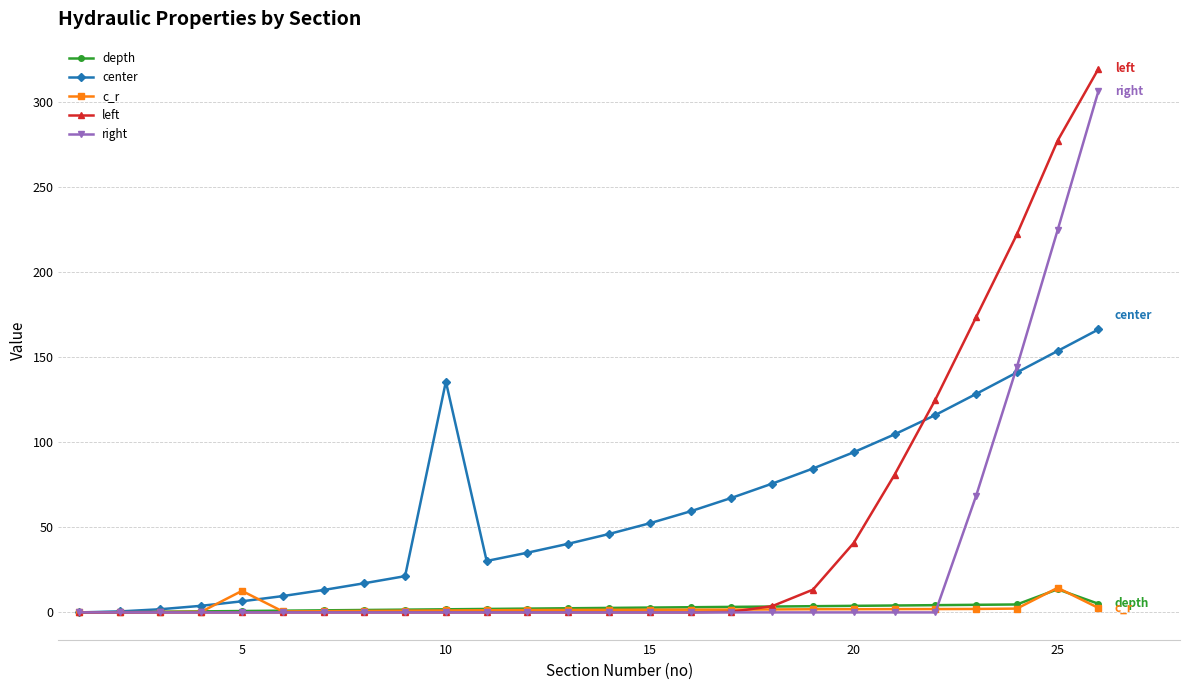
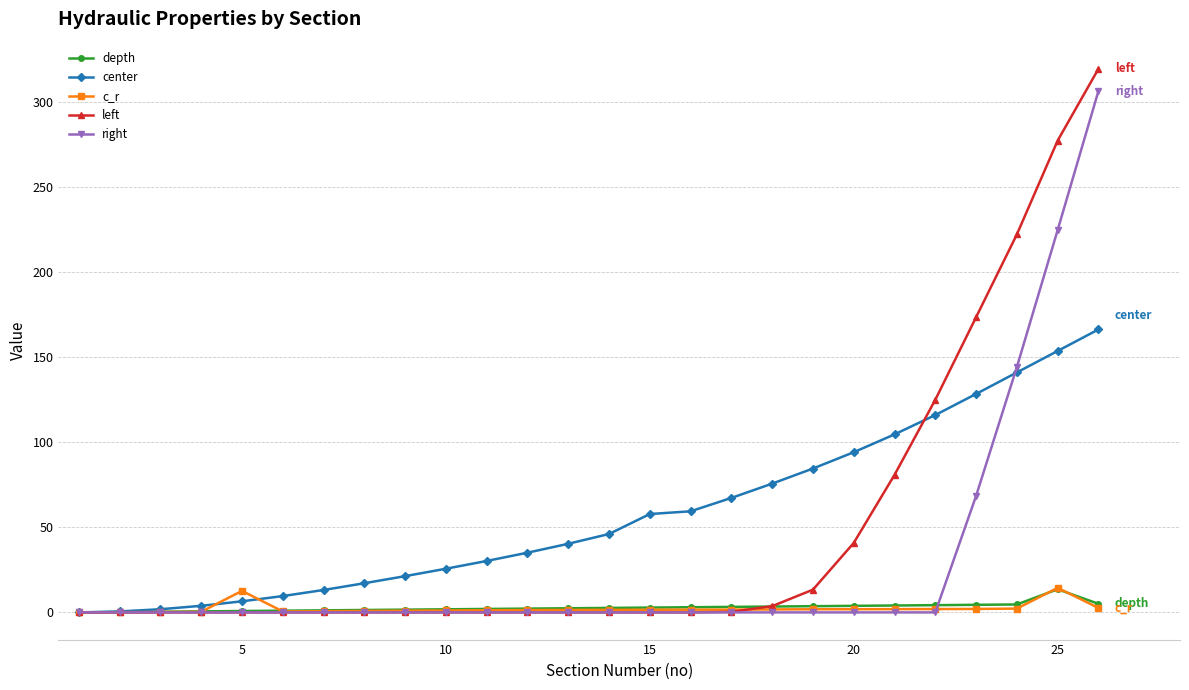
  {
    "depth": {
      "20": 4
    },
    "center": {
      "5": 7,
-     "10": 136,
-     "15": 52,
+     "10": 26,
+     "15": 58,
      "20": 94,
      "25": 154
    },
    "c_r": {
      "5": 13,
      "20": 2
    },
    "left": {
      "20": 41,
      "25": 277
    },
    "right": {
      "20": 0,
      "25": 225
    }
  }
